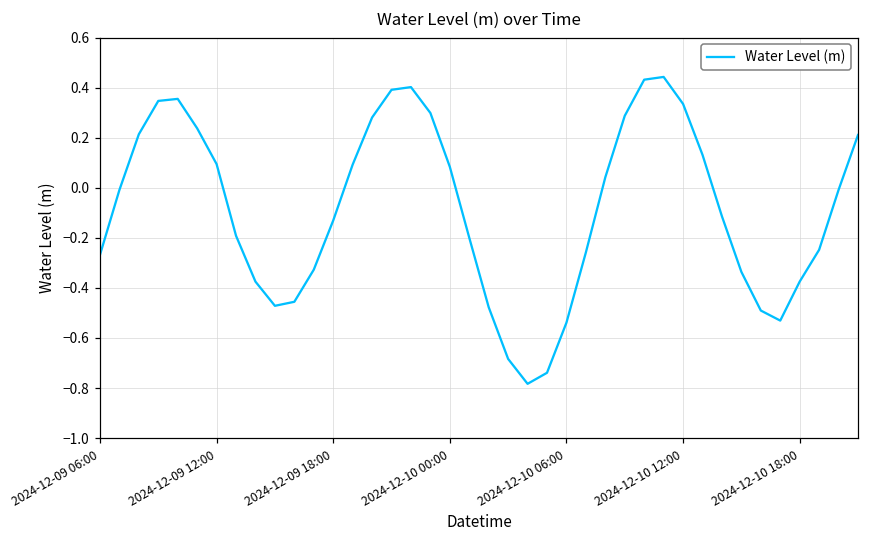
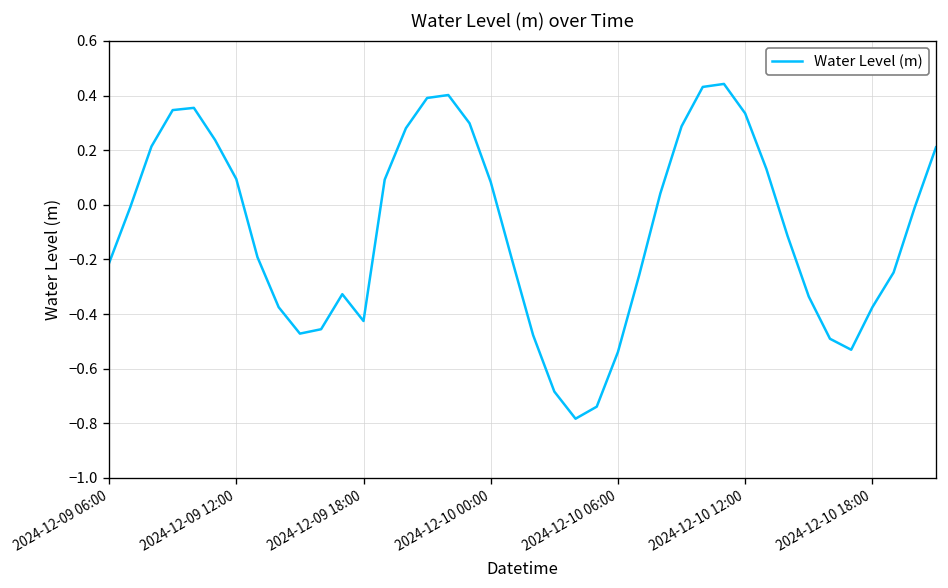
  {
-   "2024-12-09 06:00": -0.27,
+   "2024-12-09 06:00": -0.21,
    "2024-12-09 12:00": 0.09,
-   "2024-12-09 18:00": -0.13,
+   "2024-12-09 18:00": -0.43,
    "2024-12-10 00:00": 0.08,
    "2024-12-10 06:00": -0.54,
    "2024-12-10 12:00": 0.33,
    "2024-12-10 18:00": -0.37
  }
